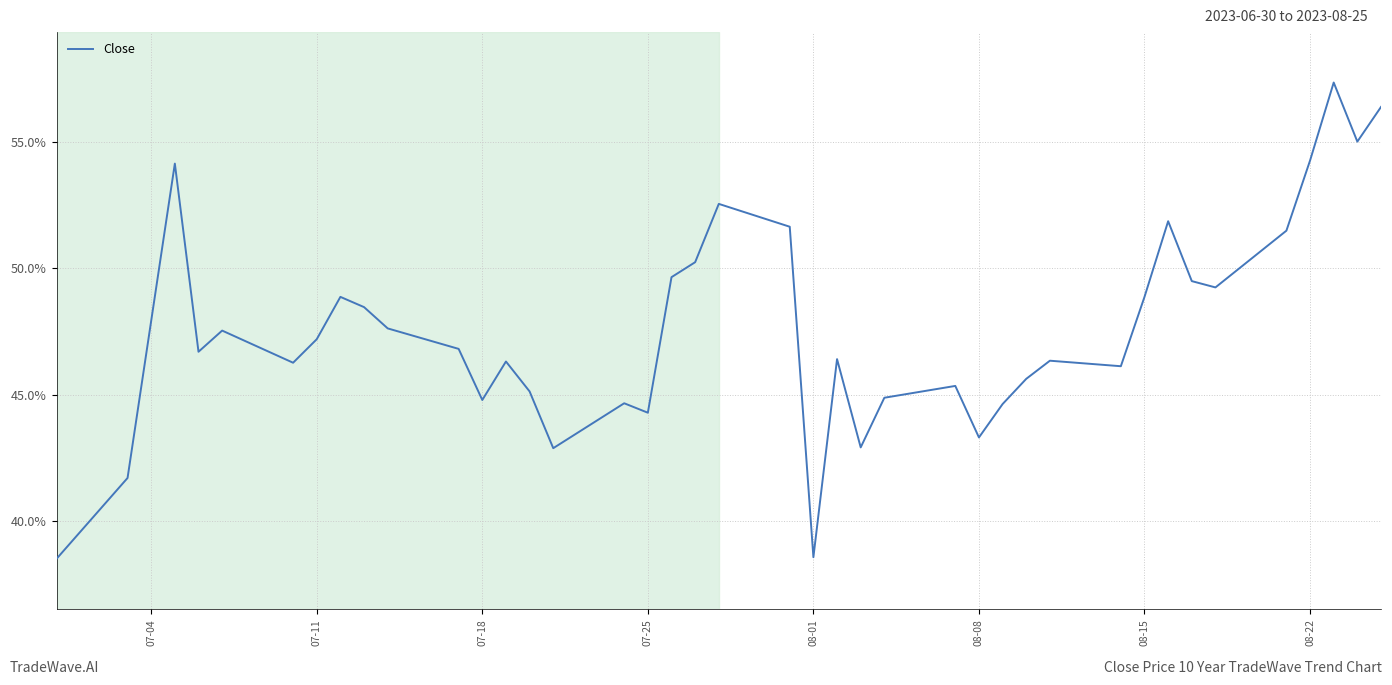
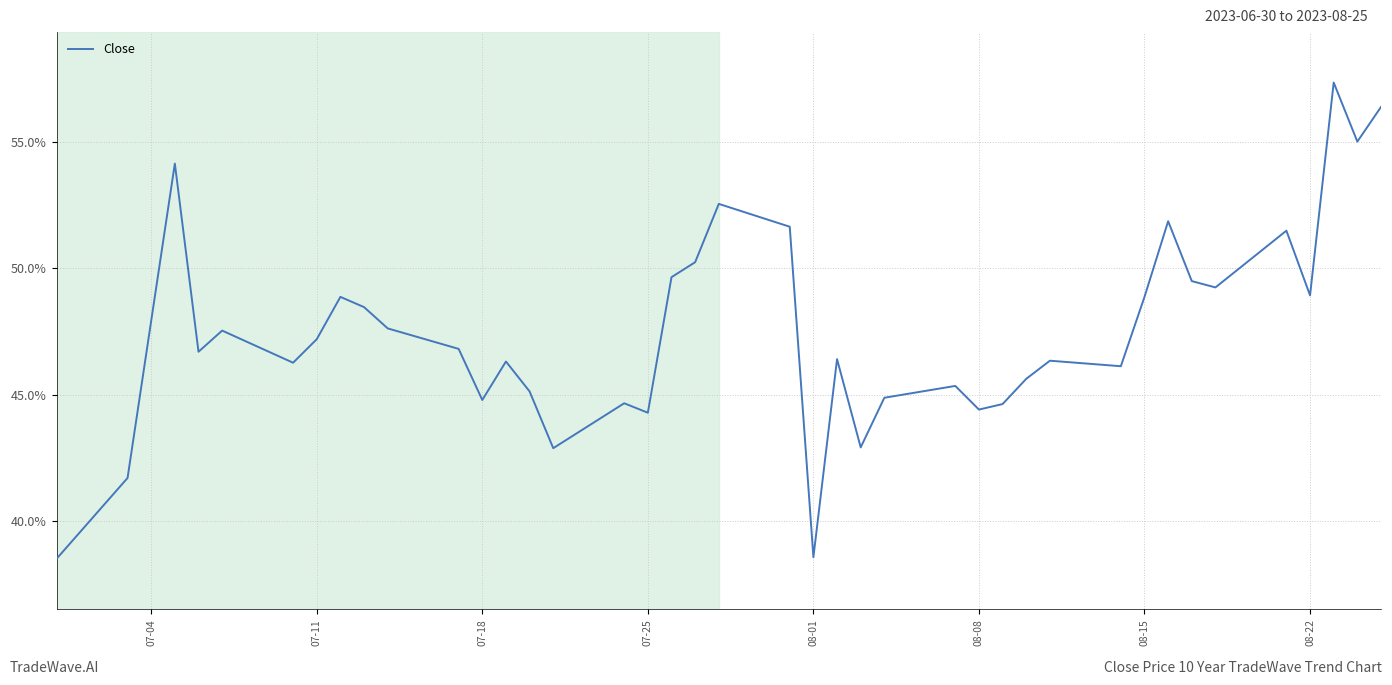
  {
    "07-11": "47.2%",
    "07-18": "44.8%",
    "07-25": "44.3%",
    "08-01": "38.6%",
-   "08-08": "43.3%",
+   "08-08": "44.4%",
    "08-15": "48.9%",
-   "08-22": "54.3%"
+   "08-22": "48.9%"
  }
